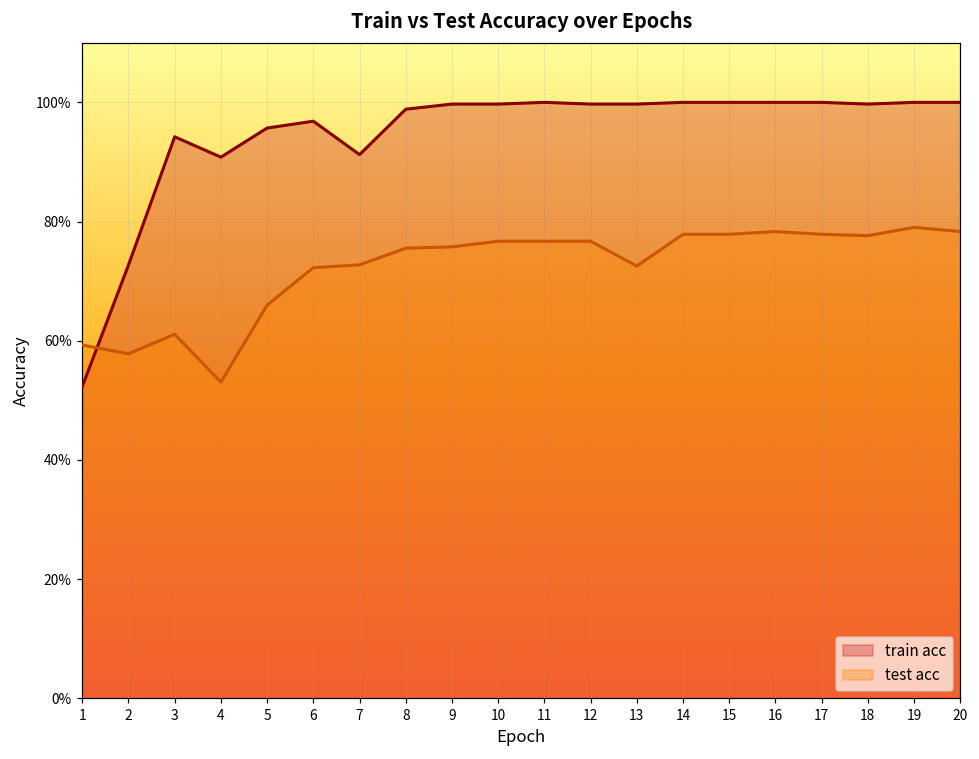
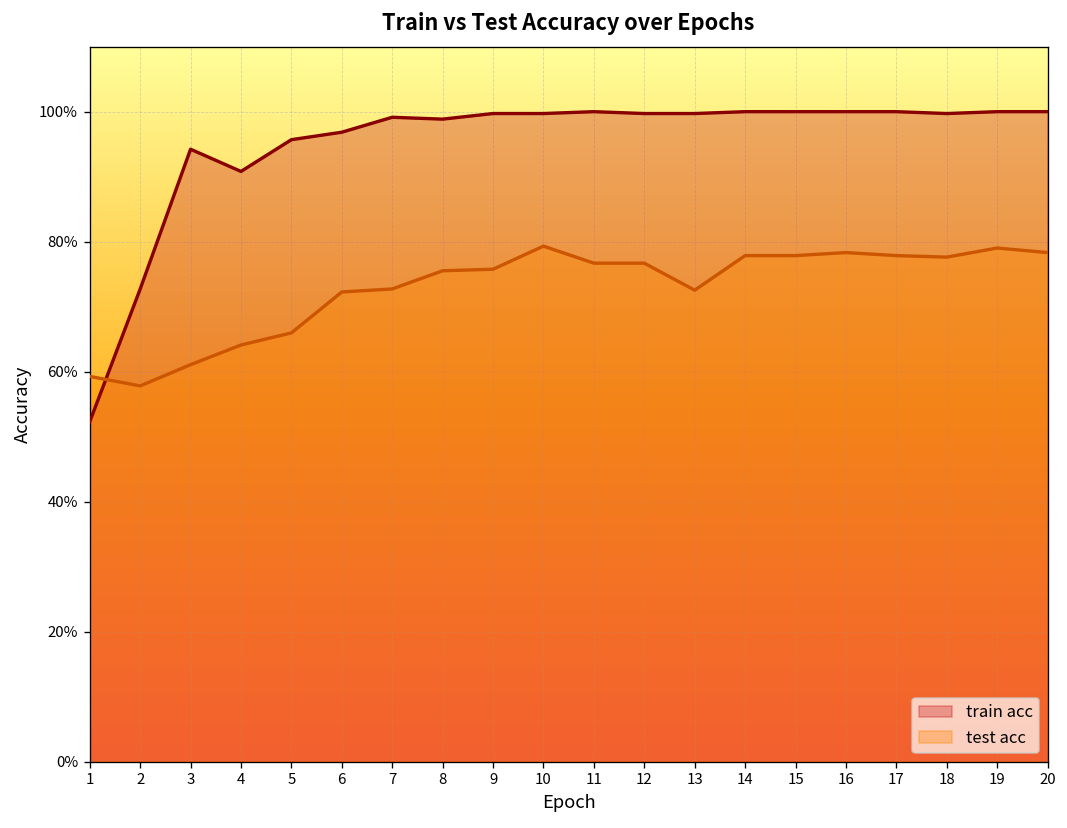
  {
    "train acc": {
      "1": "52%",
      "2": "73%",
      "3": "94%",
      "4": "91%",
      "5": "96%",
      "6": "97%",
-     "7": "91%",
+     "7": "99%",
      "8": "99%",
      "9": "100%",
      "10": "100%",
      "11": "100%",
      "12": "100%",
      "13": "100%",
      "14": "100%",
      "15": "100%",
      "16": "100%",
      "17": "100%",
      "18": "100%",
      "19": "100%",
      "20": "100%"
    },
    "test acc": {
      "1": "59%",
      "2": "58%",
      "3": "61%",
-     "4": "53%",
+     "4": "64%",
      "5": "66%",
      "6": "72%",
      "7": "73%",
      "8": "76%",
      "9": "76%",
-     "10": "77%",
+     "10": "79%",
      "11": "77%",
      "12": "77%",
      "13": "73%",
      "14": "78%",
      "15": "78%",
      "16": "78%",
      "17": "78%",
      "18": "78%",
      "19": "79%",
      "20": "78%"
    }
  }
